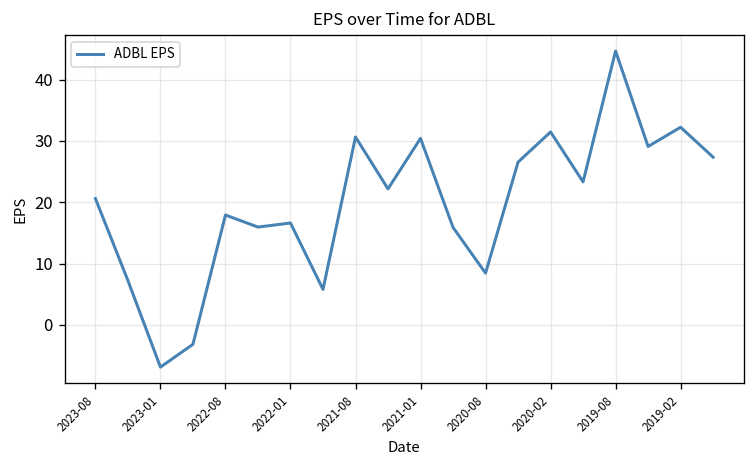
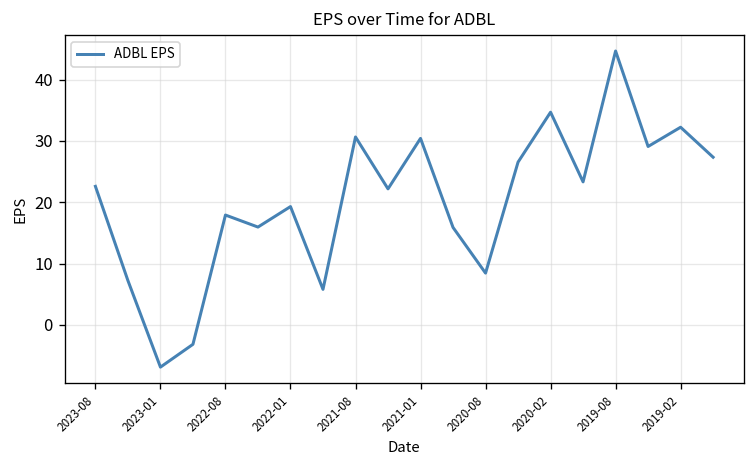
  {
-   "2023-08": 21,
+   "2023-08": 23,
    "2023-01": -7,
    "2022-08": 18,
-   "2022-01": 17,
+   "2022-01": 19,
    "2021-08": 31,
    "2021-01": 30,
    "2020-08": 8,
-   "2020-02": 31,
+   "2020-02": 35,
    "2019-08": 45,
    "2019-02": 32
  }
